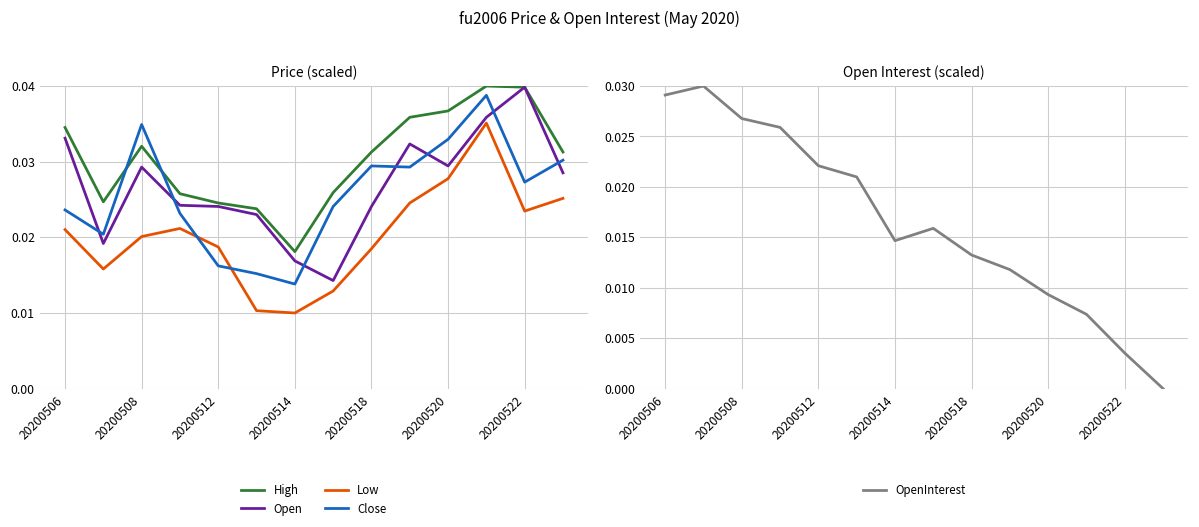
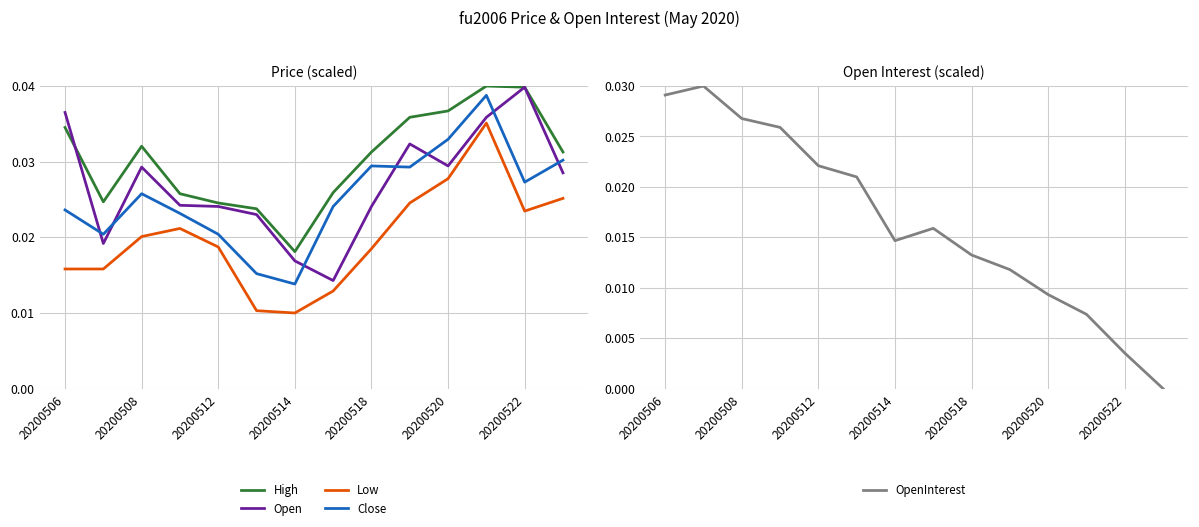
  {
    "Price (scaled)": {
      "High": {
        "20200506": 0.035,
        "20200508": 0.032,
        "20200512": 0.025,
        "20200514": 0.018,
        "20200518": 0.031,
        "20200520": 0.037
      },
      "Open": {
-       "20200506": 0.033,
+       "20200506": 0.037,
        "20200508": 0.029,
        "20200512": 0.024,
        "20200514": 0.017,
        "20200518": 0.024,
        "20200520": 0.029
      },
      "Low": {
-       "20200506": 0.021,
+       "20200506": 0.016,
        "20200508": 0.020,
        "20200512": 0.019,
        "20200514": 0.010,
        "20200518": 0.018,
        "20200520": 0.028,
        "20200522": 0.023
      },
      "Close": {
        "20200506": 0.024,
-       "20200508": 0.035,
-       "20200512": 0.016,
+       "20200508": 0.026,
+       "20200512": 0.020,
        "20200514": 0.014,
        "20200518": 0.029,
        "20200520": 0.033,
        "20200522": 0.027
      }
    },
    "Open Interest (scaled)": {
      "20200506": 0.029,
      "20200508": 0.027,
      "20200512": 0.022,
      "20200514": 0.015,
      "20200518": 0.013,
      "20200520": 0.009,
      "20200522": 0.004
    }
  }
